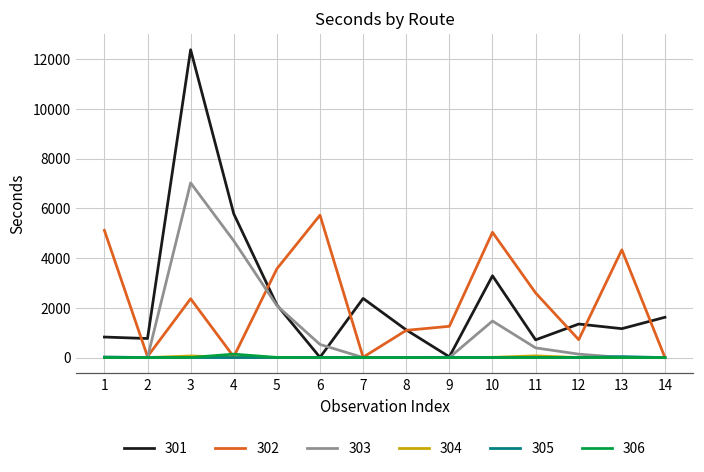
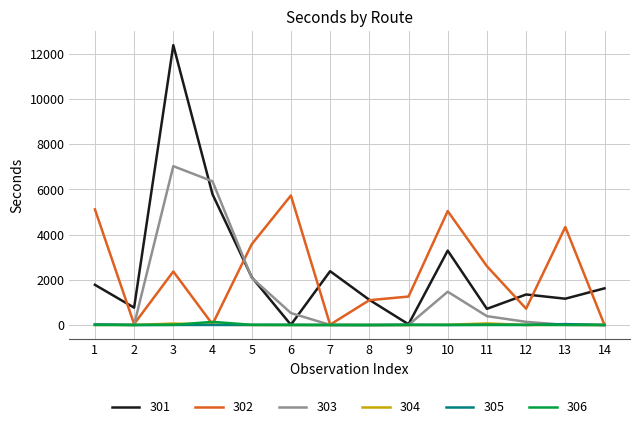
  {
    "301": {
-     "1": 800,
+     "1": 1800,
      "2": 800,
      "3": 12400,
      "4": 5800,
      "7": 2400,
      "10": 3300,
      "11": 700,
      "12": 1400,
      "13": 1200,
      "14": 1600
    },
    "302": {
      "1": 5100,
      "3": 2400,
      "5": 3600,
      "6": 5700,
      "9": 1300,
      "10": 5000,
      "11": 2600,
      "12": 700,
      "13": 4300
    },
    "303": {
      "3": 7000,
-     "4": 4700,
+     "4": 6400,
      "6": 500,
      "10": 1500,
      "11": 400,
      "12": 100
    }
  }
